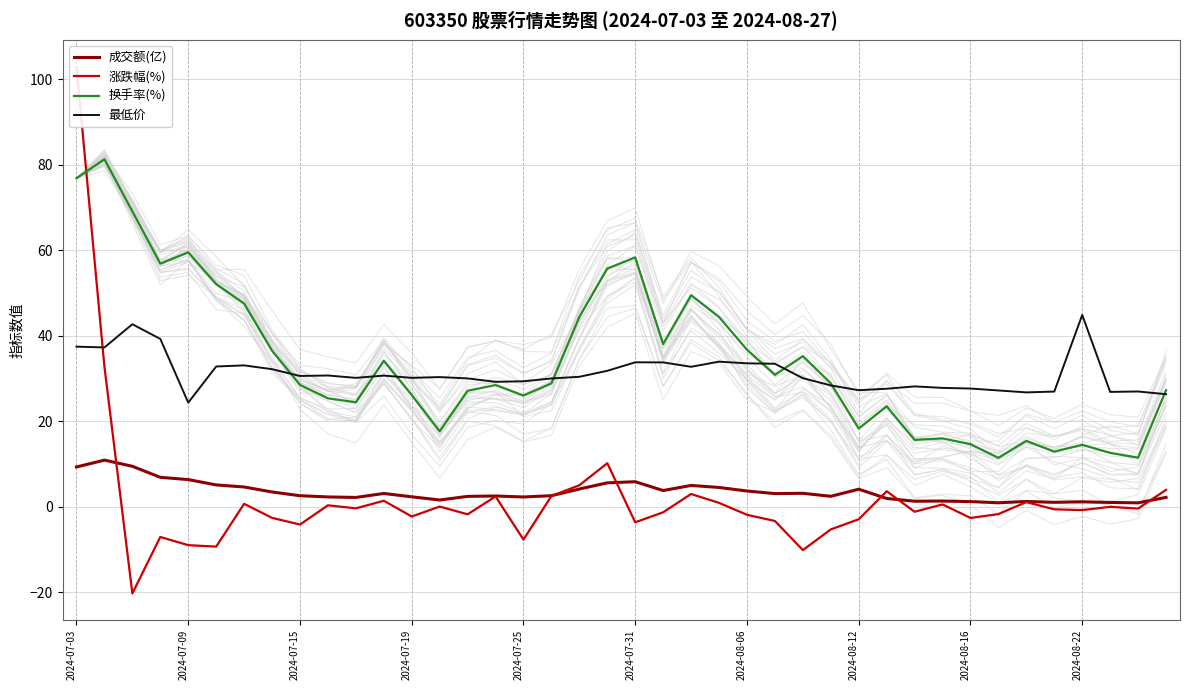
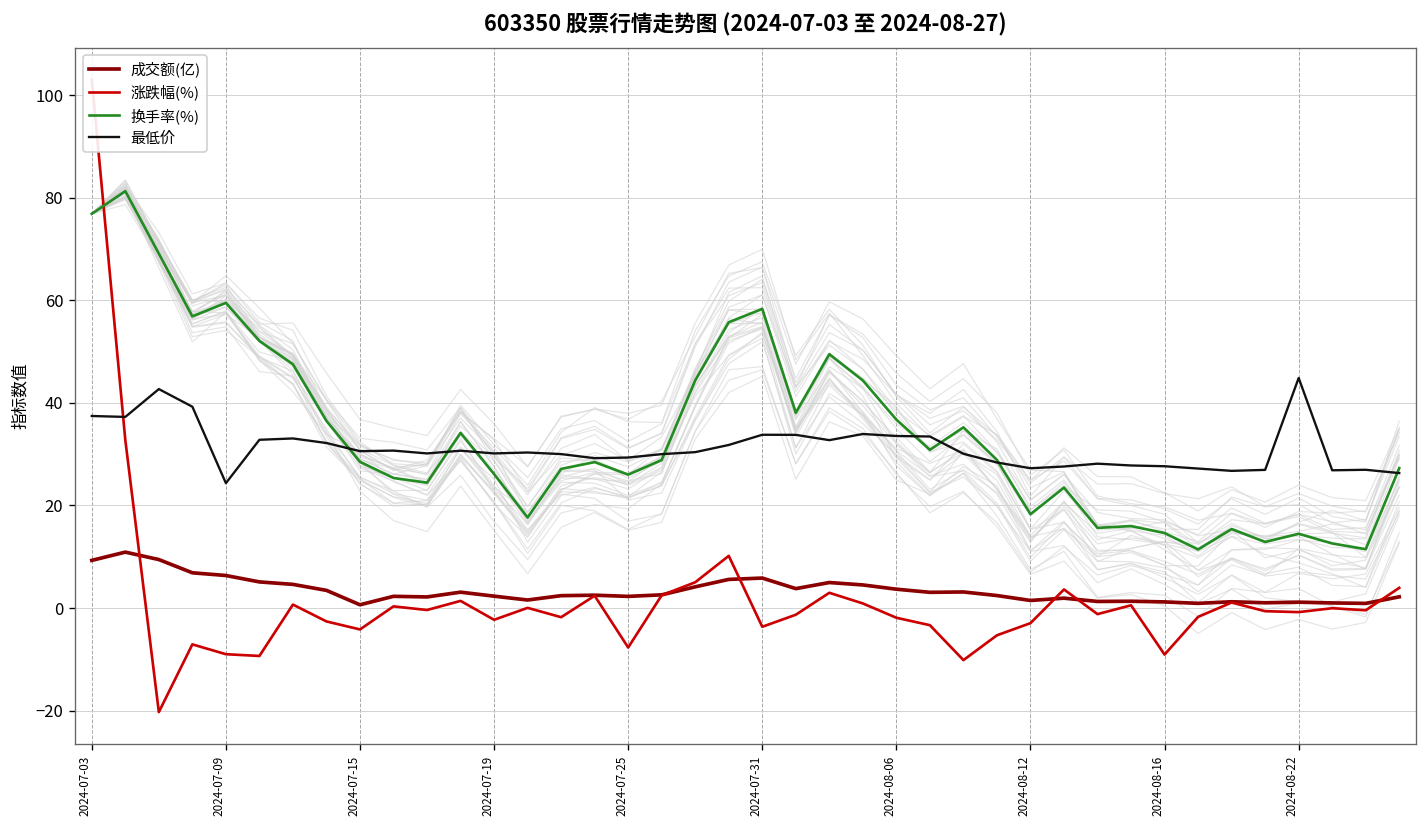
  {
    "成交额(亿)": {
      "2024-07-03": 9,
      "2024-07-09": 6,
-     "2024-07-15": 3,
+     "2024-07-15": 1,
      "2024-07-19": 2,
      "2024-07-25": 2,
      "2024-07-31": 6,
      "2024-08-06": 4,
-     "2024-08-12": 4,
+     "2024-08-12": 1,
      "2024-08-16": 1
    },
    "涨跌幅(%)": {
      "2024-07-09": -9,
      "2024-07-15": -4,
      "2024-07-19": -2,
      "2024-07-25": -8,
      "2024-07-31": -4,
      "2024-08-06": -2,
      "2024-08-12": -3,
-     "2024-08-16": -3,
+     "2024-08-16": -9,
      "2024-08-22": -1
    },
    "换手率(%)": {
      "2024-08-06": 37
    },
    "最低价": {
      "2024-07-03": 37,
      "2024-07-09": 24,
      "2024-07-31": 34,
      "2024-08-16": 28,
      "2024-08-22": 45
    }
  }
